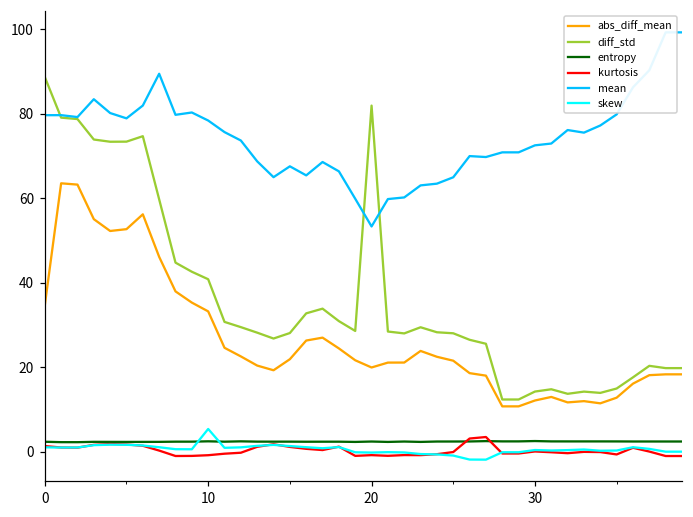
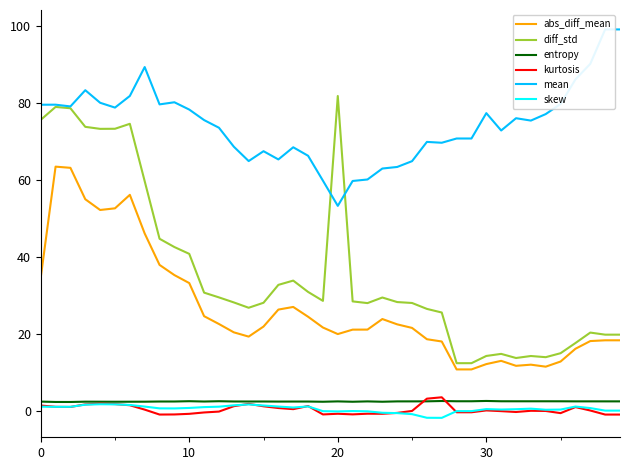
  {
    "abs_diff_mean": {
      "0": 35,
      "10": 33,
      "20": 20,
      "30": 12
    },
    "diff_std": {
-     "0": 89,
+     "0": 76,
      "10": 41,
      "20": 82,
      "30": 14
    },
    "entropy": {
      "0": 2,
      "10": 2,
      "20": 2,
      "30": 3
    },
    "kurtosis": {
      "10": -1
    },
    "mean": {
      "0": 80,
      "10": 78,
      "20": 53,
-     "30": 73
+     "30": 77
    },
    "skew": {
-     "10": 5
+     "10": 1
    }
  }
